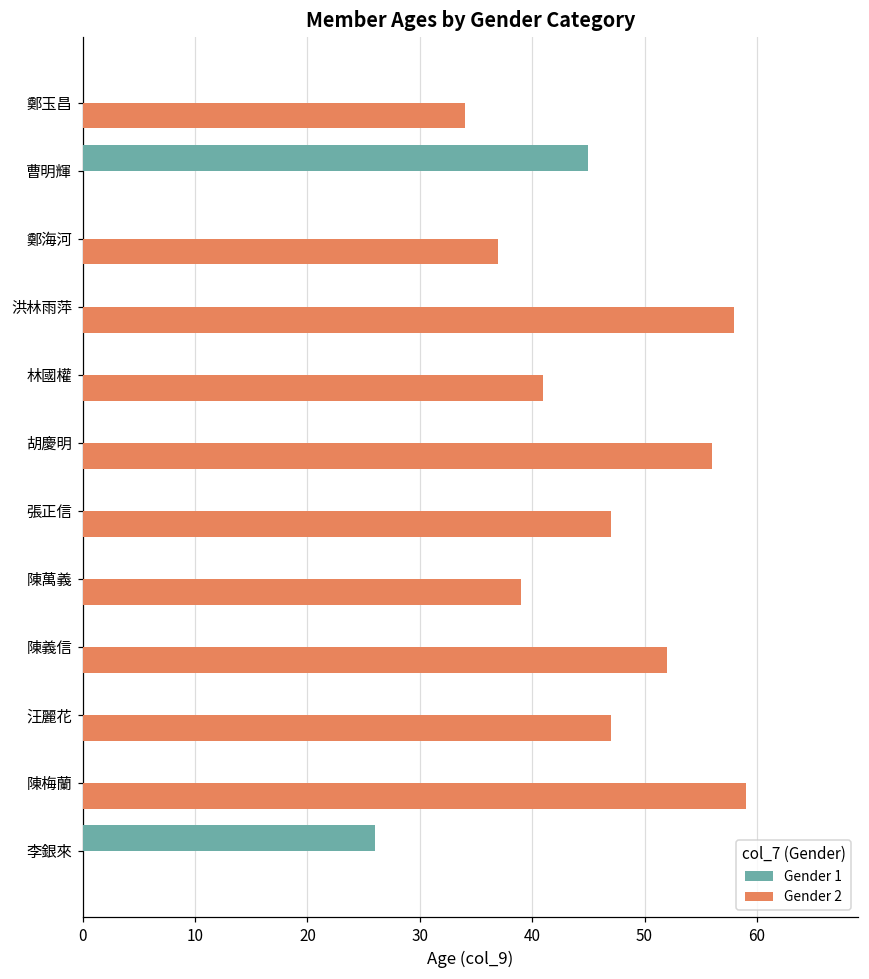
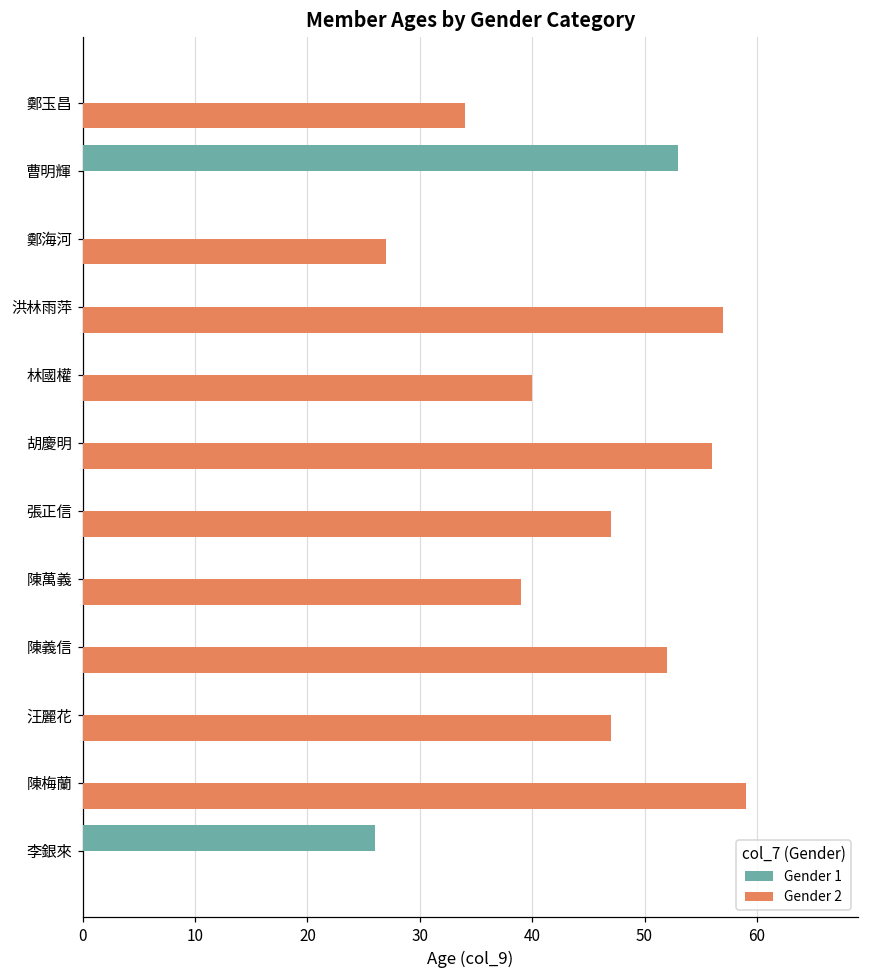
  {
    "Gender 1": {
      "鄭玉昌": 0,
-     "曹明輝": 45,
+     "曹明輝": 53,
      "鄭海河": 0,
      "洪林雨萍": 0,
      "林國權": 0,
      "胡慶明": 0,
      "張正信": 0,
      "陳萬義": 0,
      "陳義信": 0,
      "汪麗花": 0,
      "陳梅蘭": 0,
      "李銀來": 26
    },
    "Gender 2": {
      "鄭玉昌": 34,
      "曹明輝": 0,
-     "鄭海河": 37,
-     "洪林雨萍": 58,
-     "林國權": 41,
+     "鄭海河": 27,
+     "洪林雨萍": 57,
+     "林國權": 40,
      "胡慶明": 56,
      "張正信": 47,
      "陳萬義": 39,
      "陳義信": 52,
      "汪麗花": 47,
      "陳梅蘭": 59,
      "李銀來": 0
    }
  }
